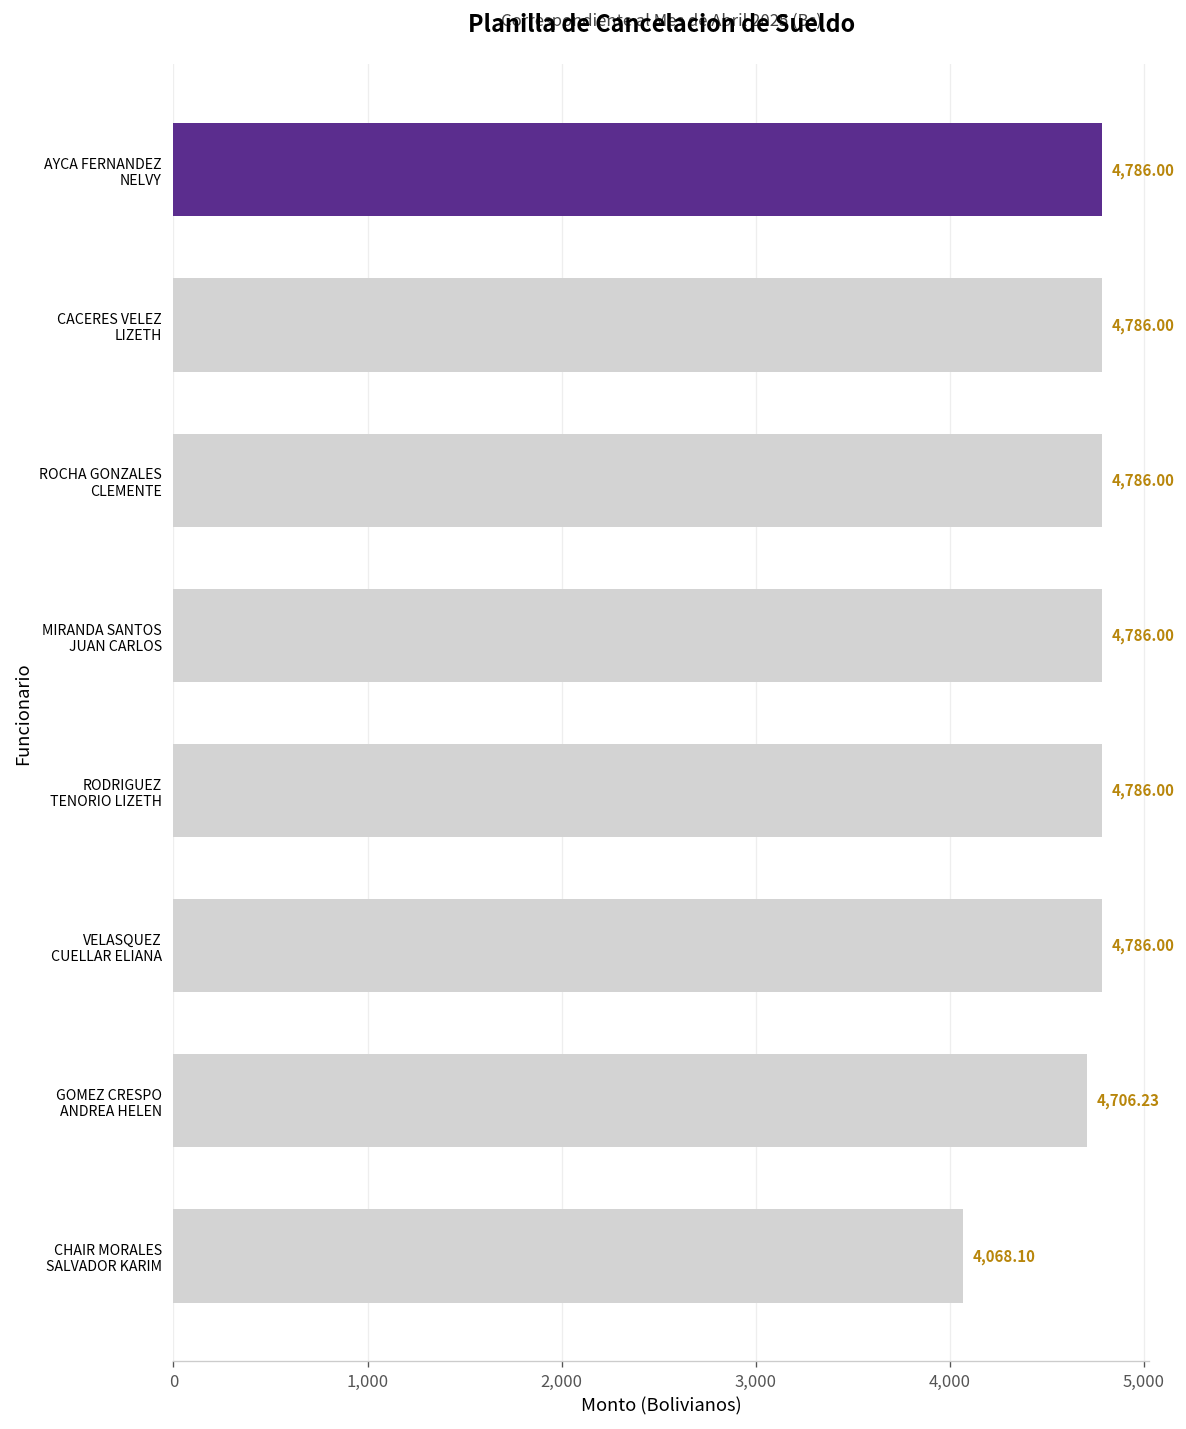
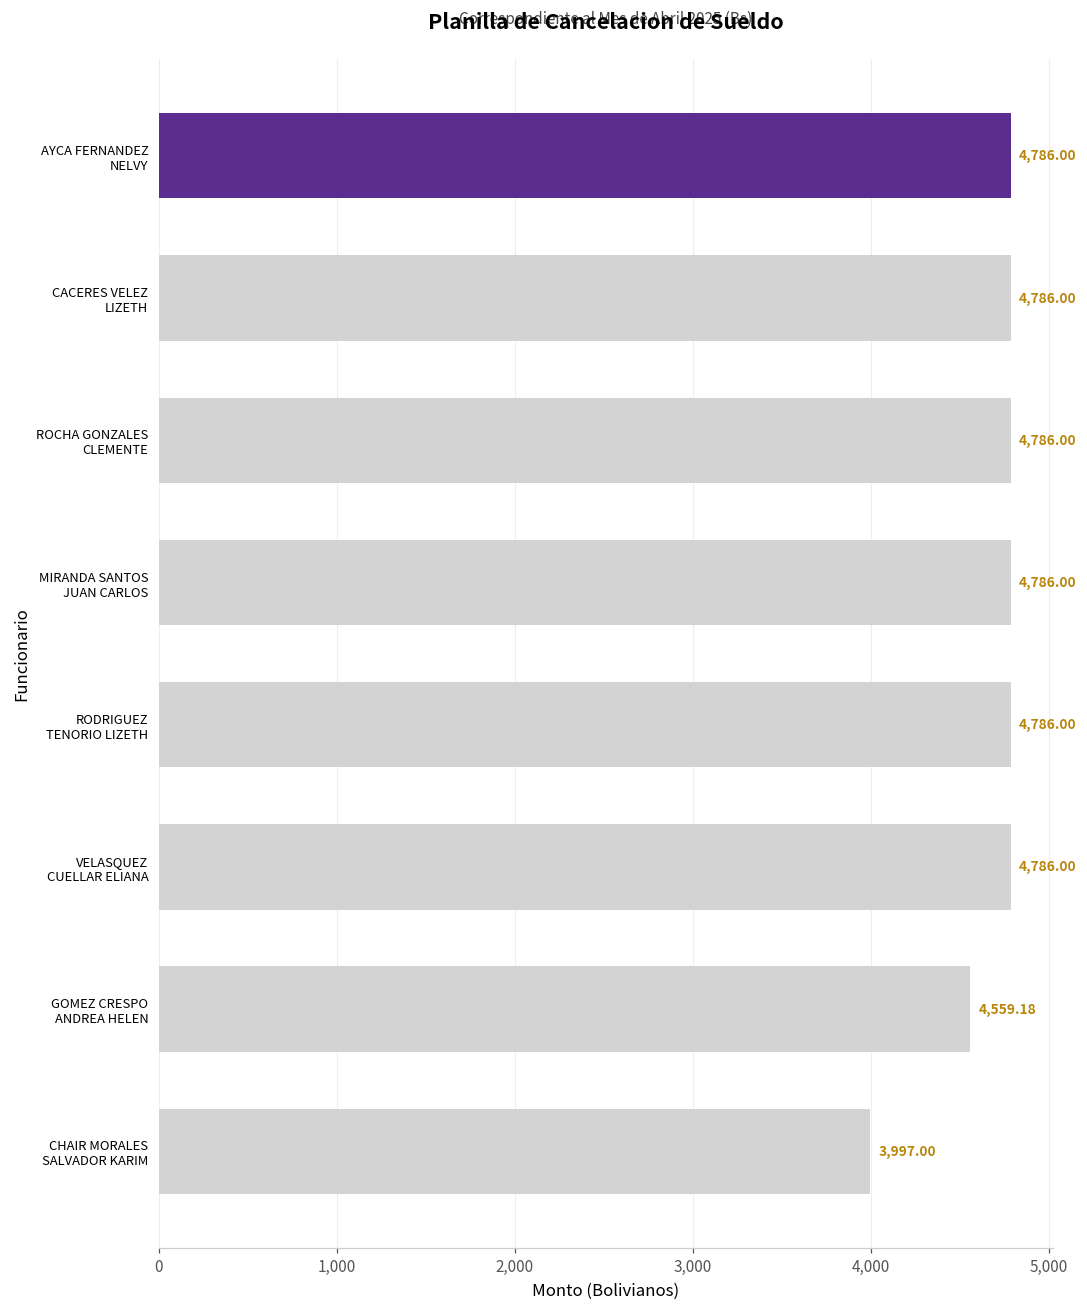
  {
    "AYCA FERNANDEZ NELVY": "4,786.00",
    "CACERES VELEZ LIZETH": "4,786.00",
    "ROCHA GONZALES CLEMENTE": "4,786.00",
    "MIRANDA SANTOS JUAN CARLOS": "4,786.00",
    "RODRIGUEZ TENORIO LIZETH": "4,786.00",
    "VELASQUEZ CUELLAR ELIANA": "4,786.00",
-   "GOMEZ CRESPO ANDREA HELEN": "4,706.23",
-   "CHAIR MORALES SALVADOR KARIM": "4,068.10"
+   "GOMEZ CRESPO ANDREA HELEN": "4,559.18",
+   "CHAIR MORALES SALVADOR KARIM": "3,997.00"
  }
